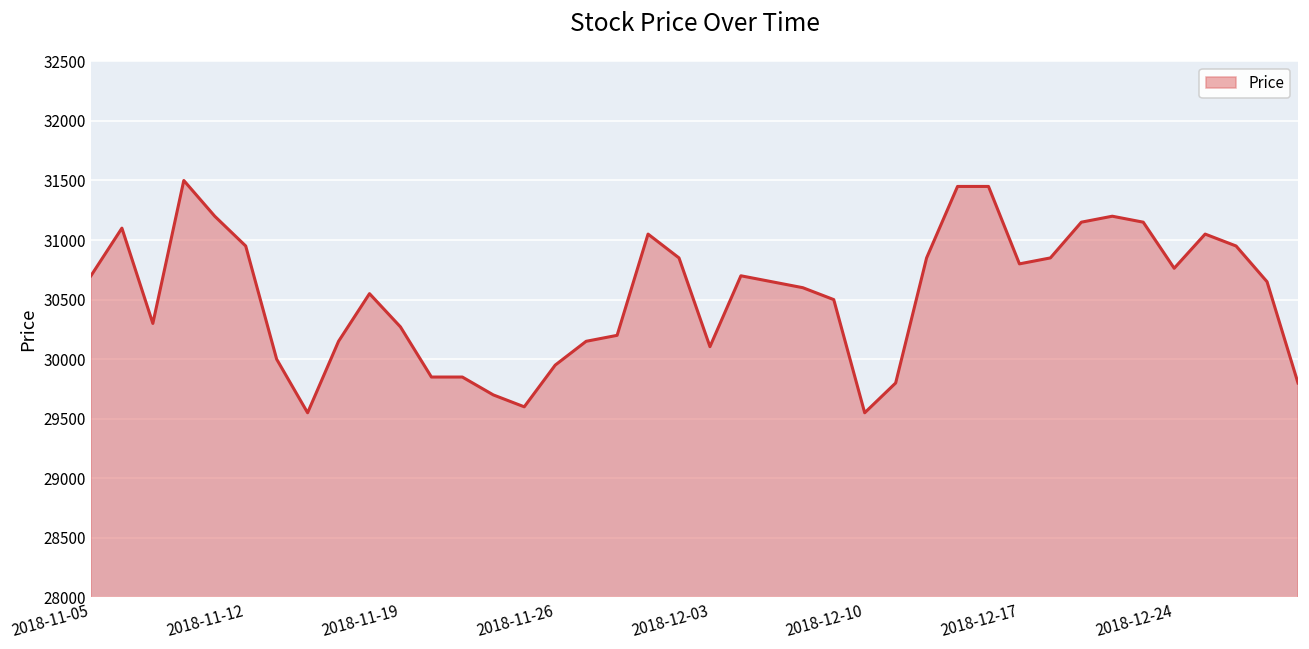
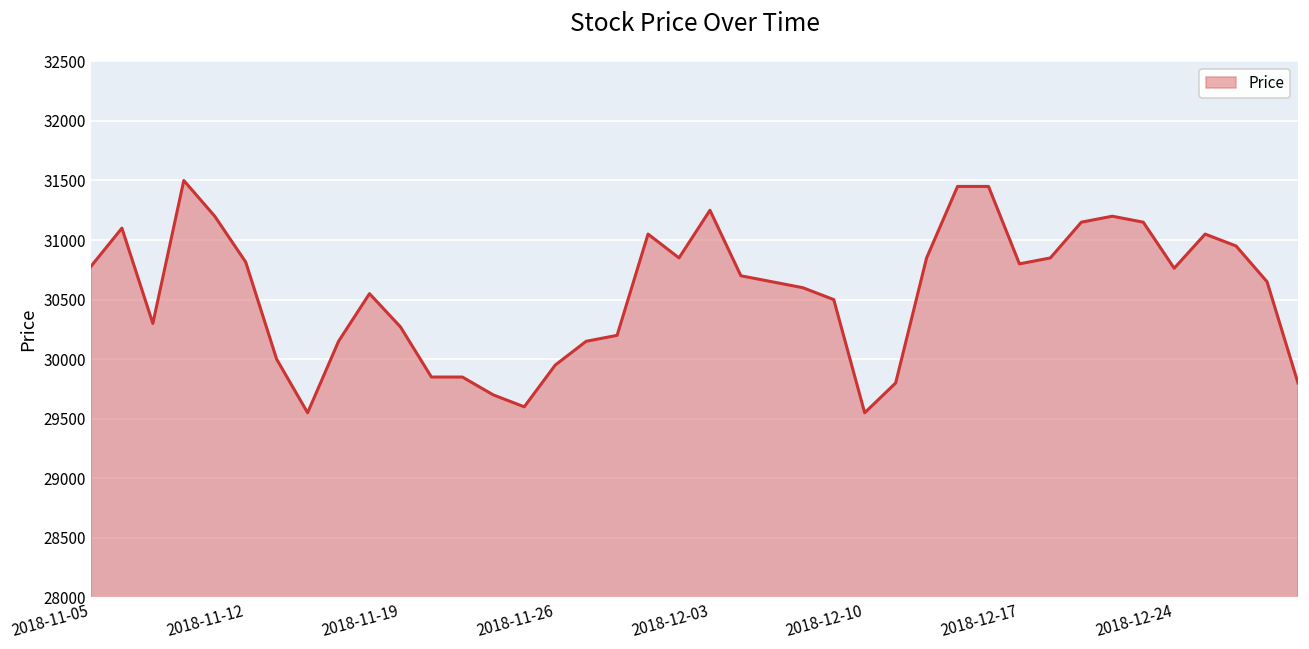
  {
-   "2018-11-05": 30700,
-   "2018-11-12": 30950,
+   "2018-11-05": 30780,
+   "2018-11-12": 30820,
    "2018-11-19": 30270,
    "2018-11-26": 29950,
-   "2018-12-03": 30110,
+   "2018-12-03": 31250,
    "2018-12-10": 29550,
    "2018-12-17": 30800,
    "2018-12-24": 30760
  }
